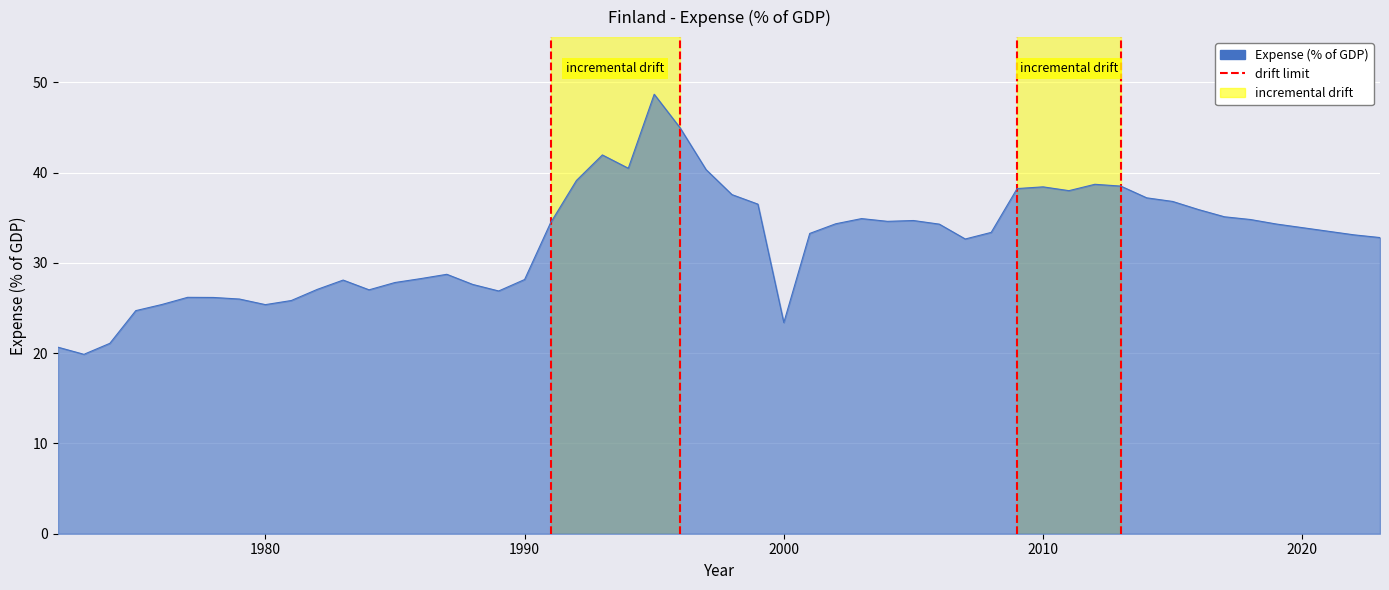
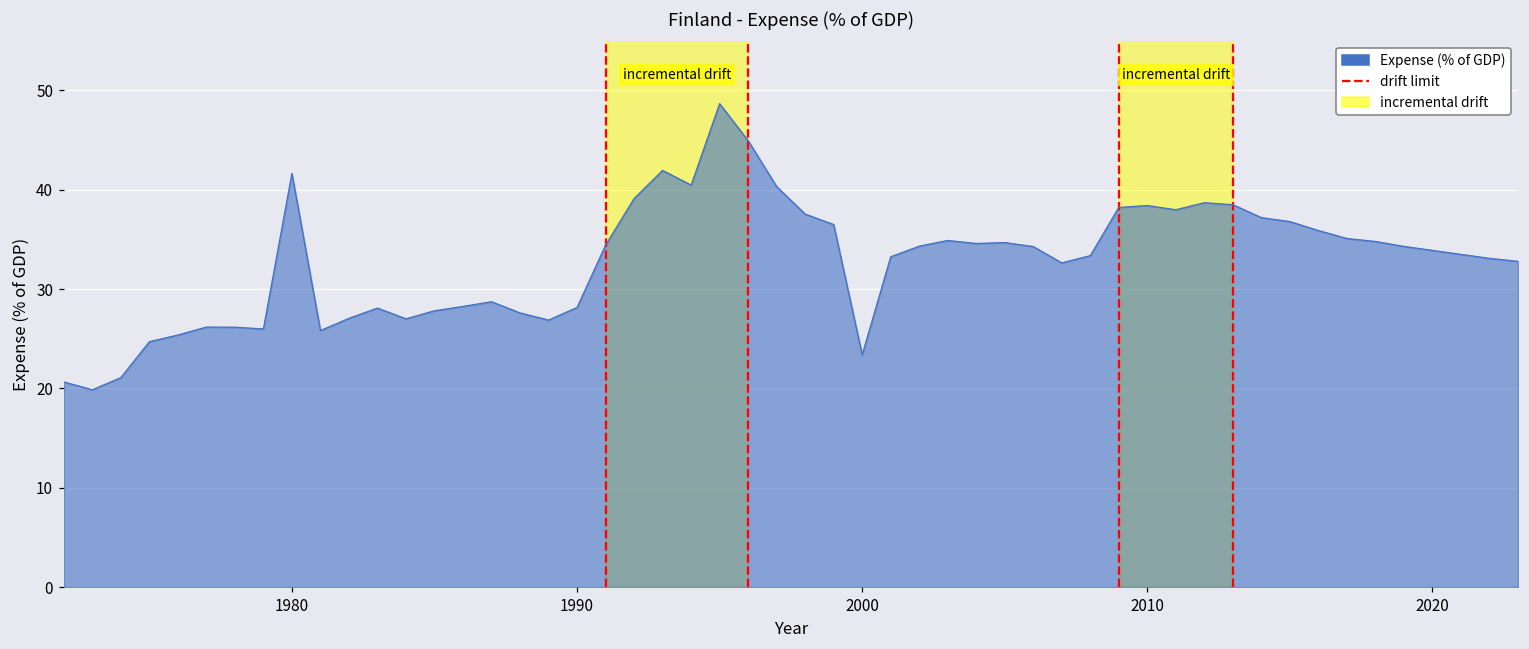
  {
-   "1980": 25,
+   "1980": 42,
    "1990": 28,
    "2000": 23,
    "2020": 34
  }
